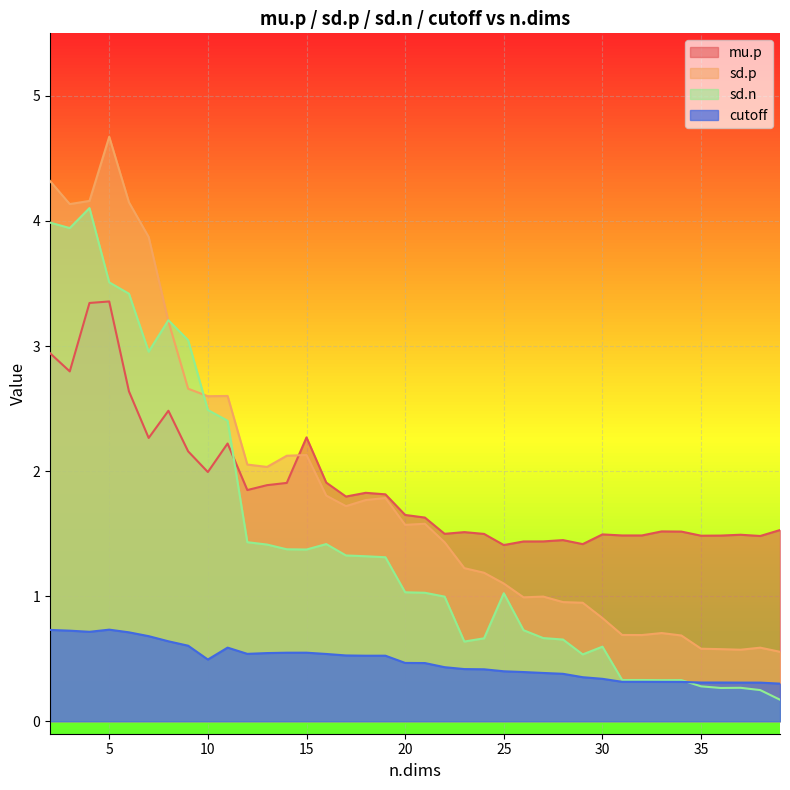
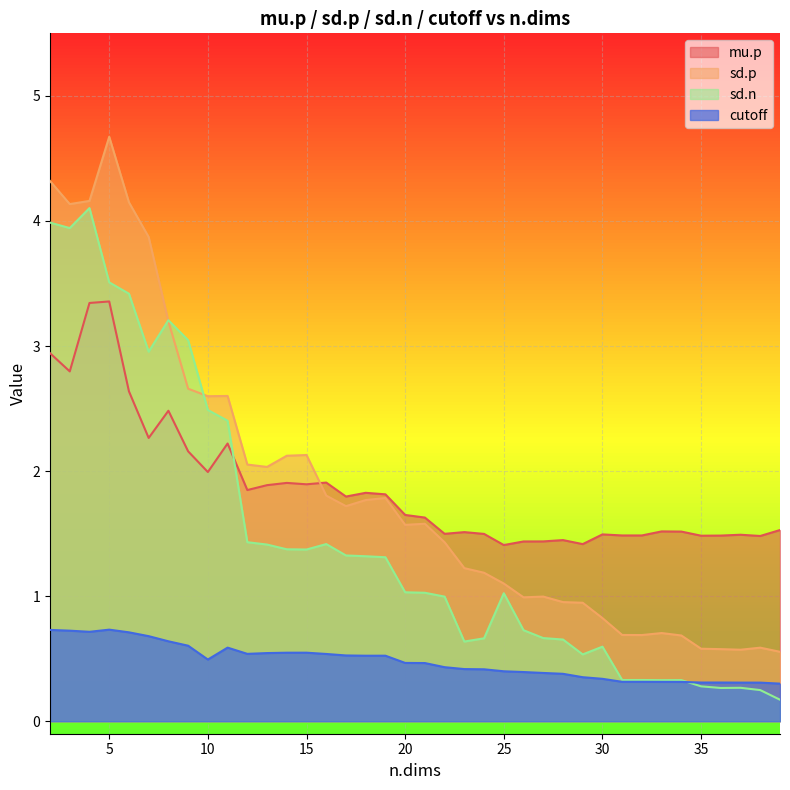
  {
    "mu.p": {
      "5": 3.36,
      "10": 1.99,
-     "15": 2.27,
+     "15": 1.89,
      "20": 1.65,
      "25": 1.41,
      "30": 1.49,
      "35": 1.48
    },
    "sd.p": {
      "5": 4.67,
      "10": 2.60,
      "15": 2.13,
      "20": 1.57,
      "25": 1.10,
      "30": 0.82,
      "35": 0.58
    },
    "sd.n": {
      "5": 3.51,
      "10": 2.49,
      "15": 1.37,
      "20": 1.03,
      "25": 1.02,
      "30": 0.60,
      "35": 0.28
    },
    "cutoff": {
      "5": 0.73,
      "10": 0.49,
      "15": 0.55,
      "20": 0.47,
      "25": 0.40,
      "30": 0.34,
      "35": 0.31
    }
  }
